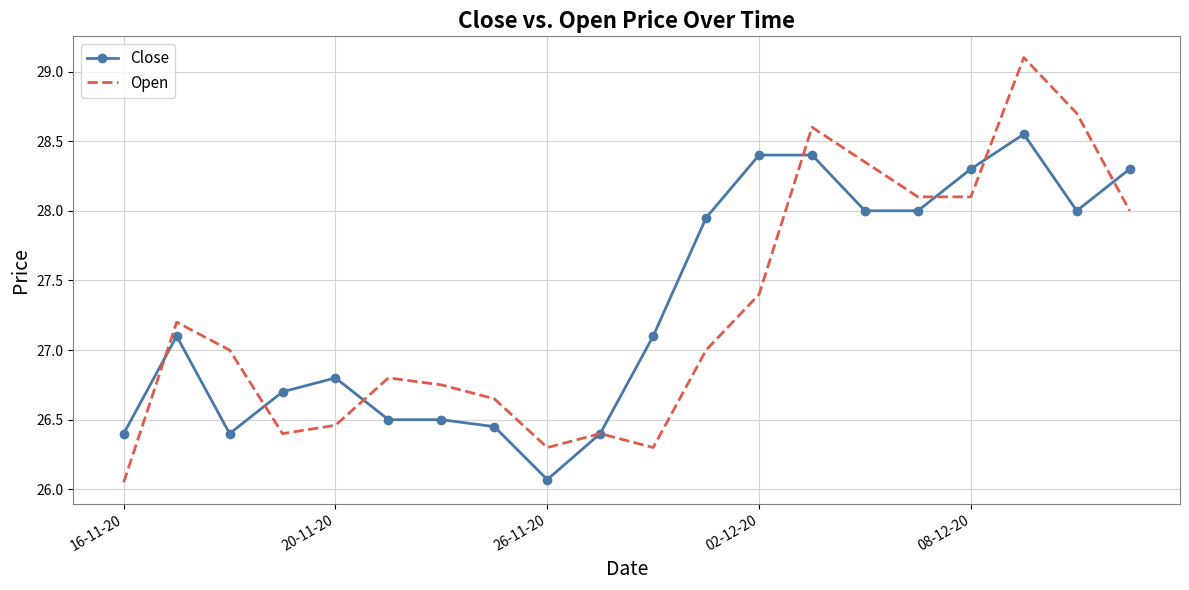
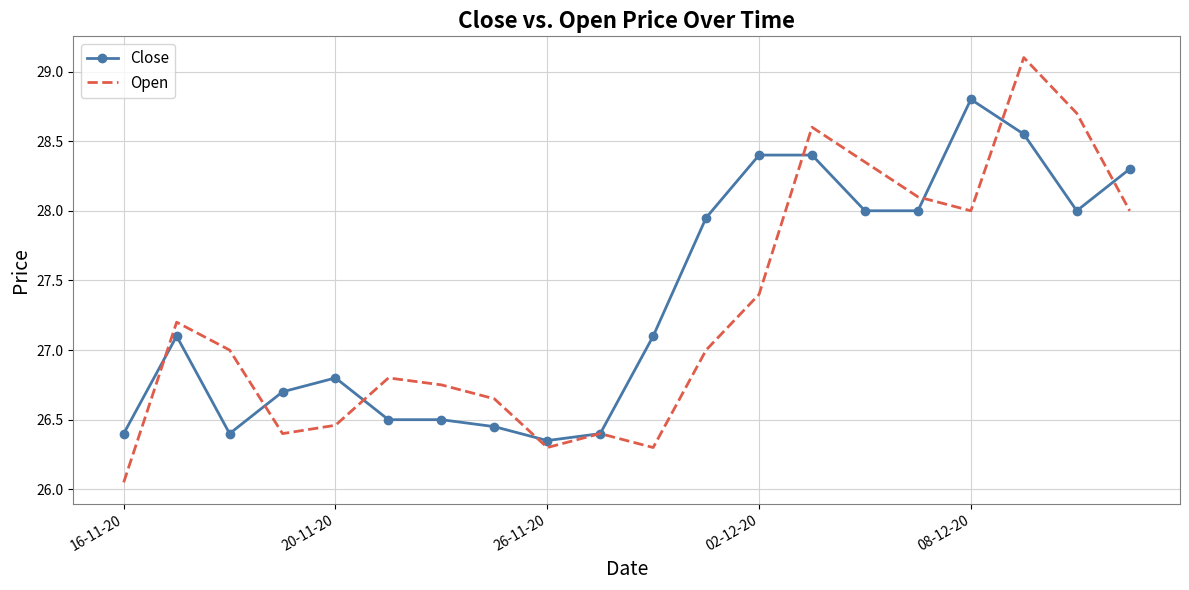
  {
    "Close": {
      "16-11-20": 26.40,
      "20-11-20": 26.80,
-     "26-11-20": 26.07,
+     "26-11-20": 26.35,
      "02-12-20": 28.40,
-     "08-12-20": 28.3
+     "08-12-20": 28.8
    },
    "Open": {
      "16-11-20": 26.05,
      "20-11-20": 26.46,
      "26-11-20": 26.3,
      "02-12-20": 27.4,
-     "08-12-20": 28.1
+     "08-12-20": 28.0
    }
  }
